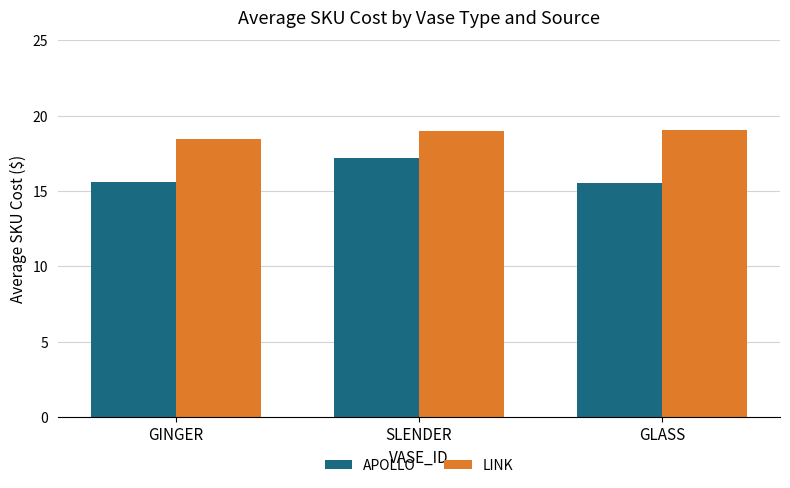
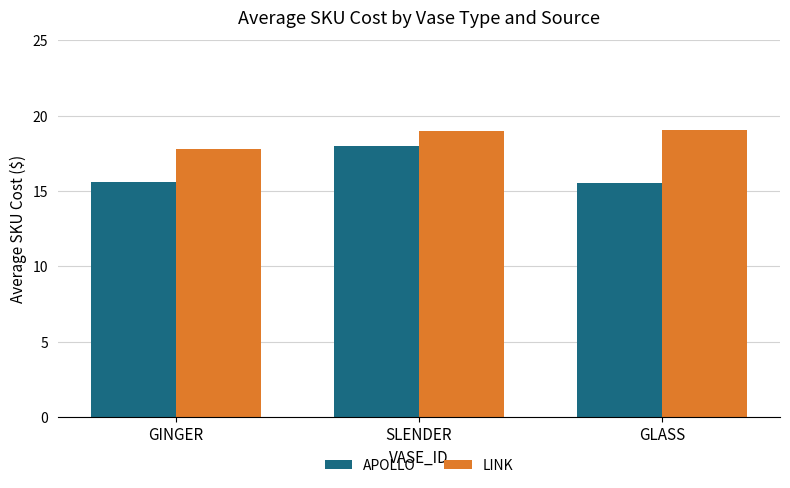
  {
    "APOLLO": {
      "GINGER": 15.6,
-     "SLENDER": 17.2,
+     "SLENDER": 18.0,
      "GLASS": 15.5
    },
    "LINK": {
-     "GINGER": 18.5,
+     "GINGER": 17.8,
      "SLENDER": 19.0,
      "GLASS": 19.0
    }
  }
